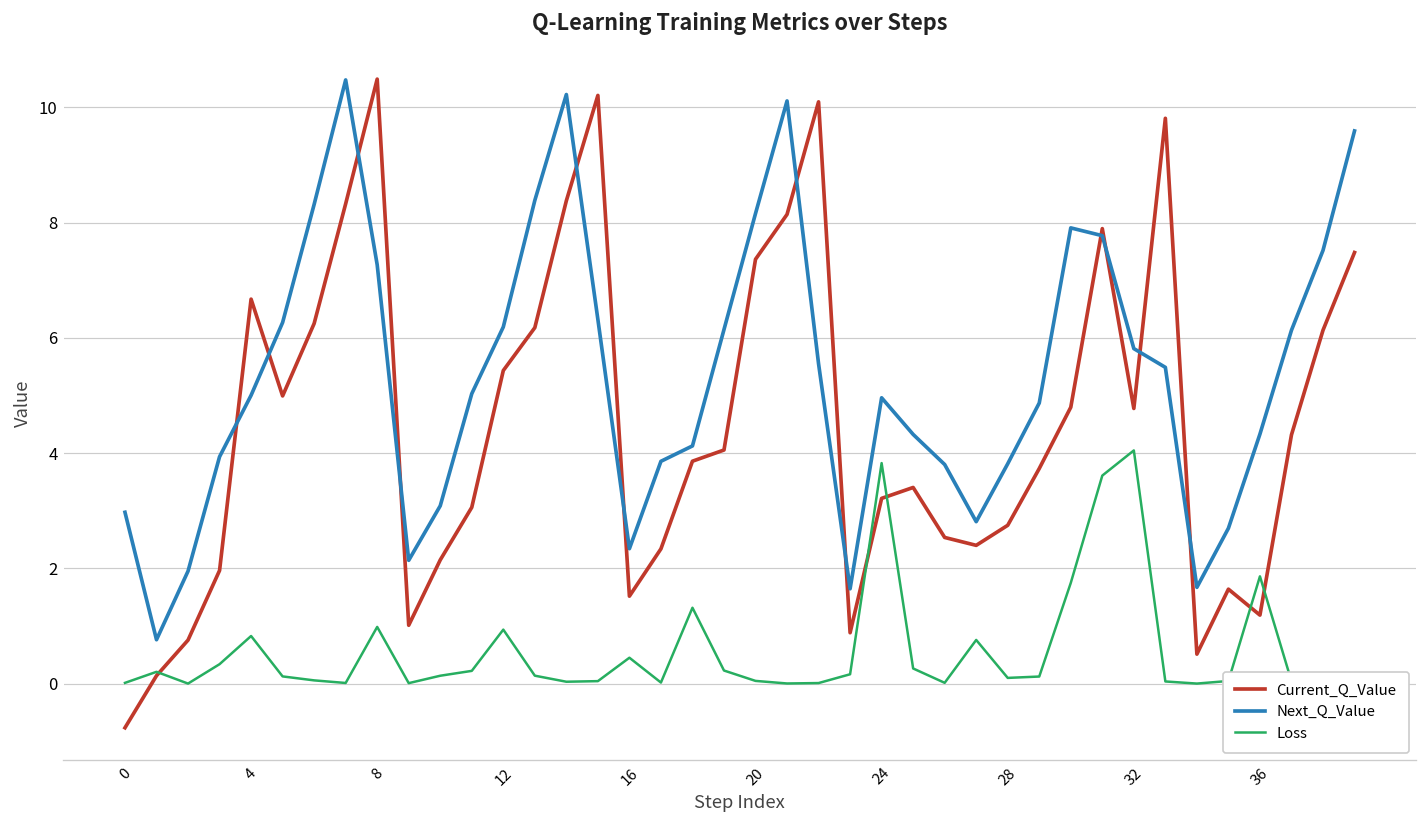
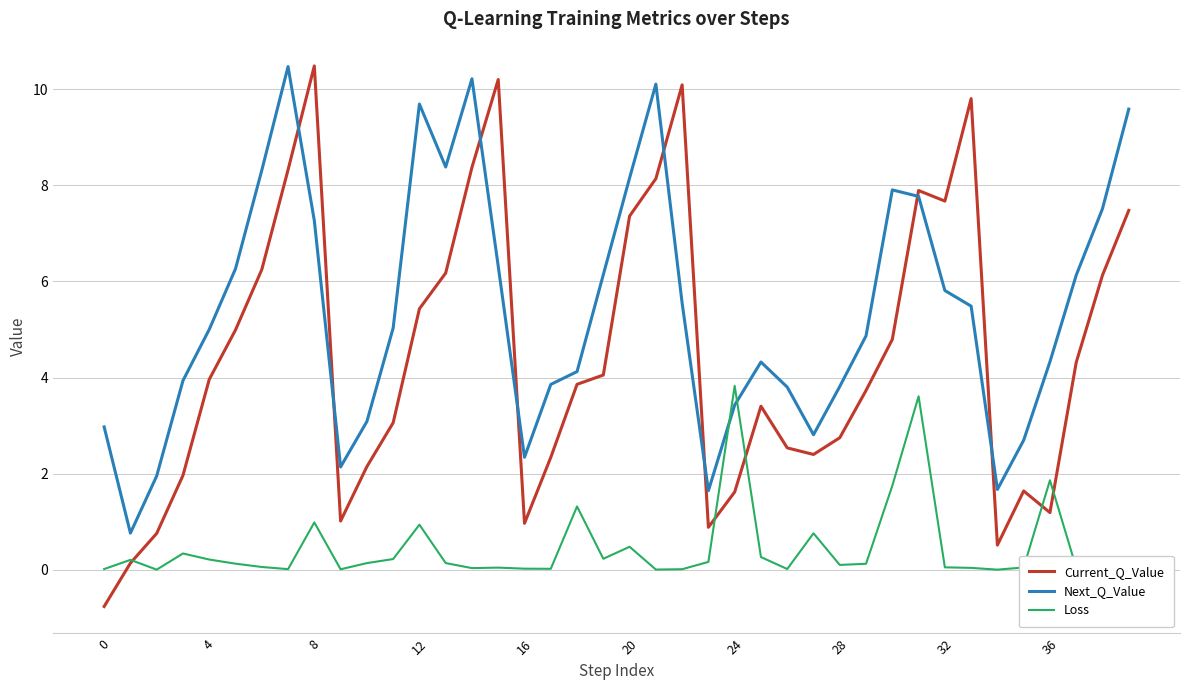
  {
    "Current_Q_Value": {
      "0": -0.8,
-     "4": 6.7,
+     "4": 4.0,
      "8": 10.5,
      "12": 5.4,
-     "16": 1.5,
+     "16": 1.0,
      "20": 7.4,
-     "24": 3.2,
+     "24": 1.6,
      "28": 2.7,
-     "32": 4.8,
+     "32": 7.7,
      "36": 1.2
    },
    "Next_Q_Value": {
      "0": 3.0,
      "4": 5.0,
      "8": 7.3,
-     "12": 6.2,
+     "12": 9.7,
      "16": 2.3,
      "20": 8.2,
-     "24": 5.0,
+     "24": 3.4,
      "28": 3.8,
      "32": 5.8,
      "36": 4.3
    },
    "Loss": {
      "0": 0.0,
-     "4": 0.8,
+     "4": 0.2,
      "8": 1.0,
      "12": 0.9,
-     "16": 0.4,
-     "20": 0.0,
+     "16": 0.0,
+     "20": 0.5,
      "24": 3.8,
      "28": 0.1,
-     "32": 4.0,
+     "32": 0.0,
      "36": 1.9
    }
  }
